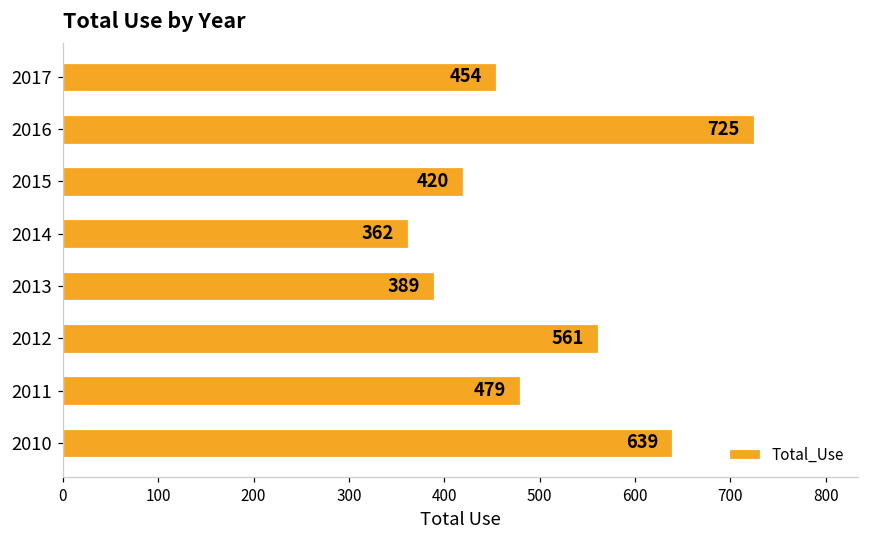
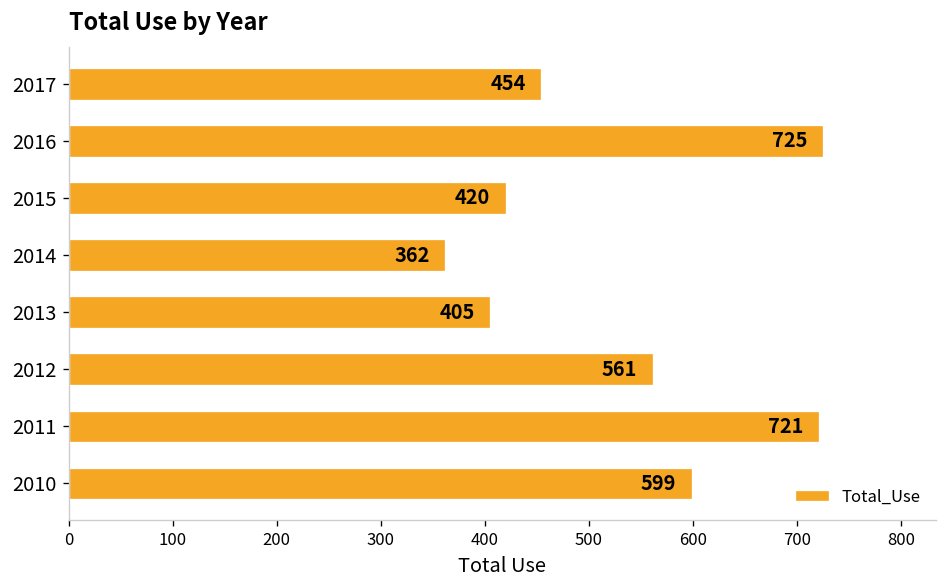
  {
    "2017": 454,
    "2016": 725,
    "2015": 420,
    "2014": 362,
-   "2013": 389,
+   "2013": 405,
    "2012": 561,
-   "2011": 479,
-   "2010": 639
+   "2011": 721,
+   "2010": 599
  }
